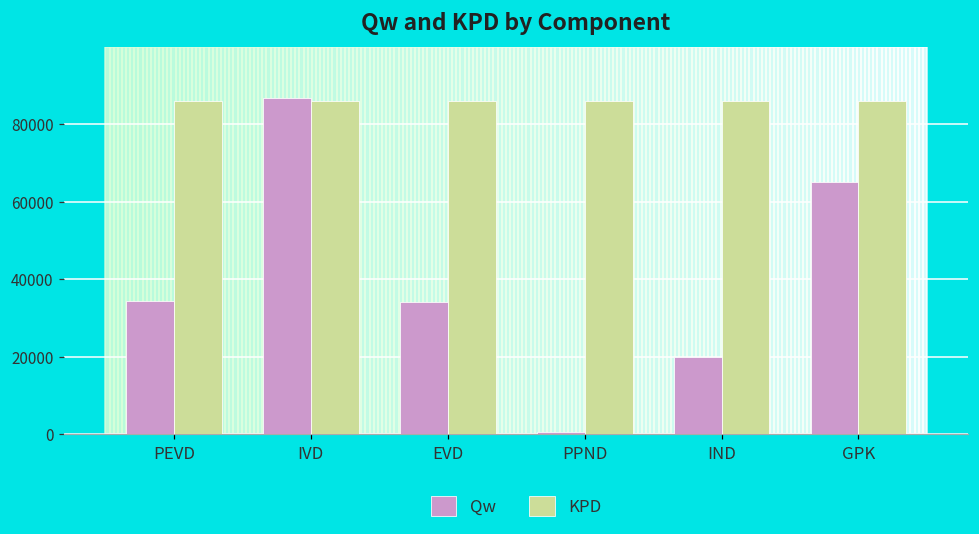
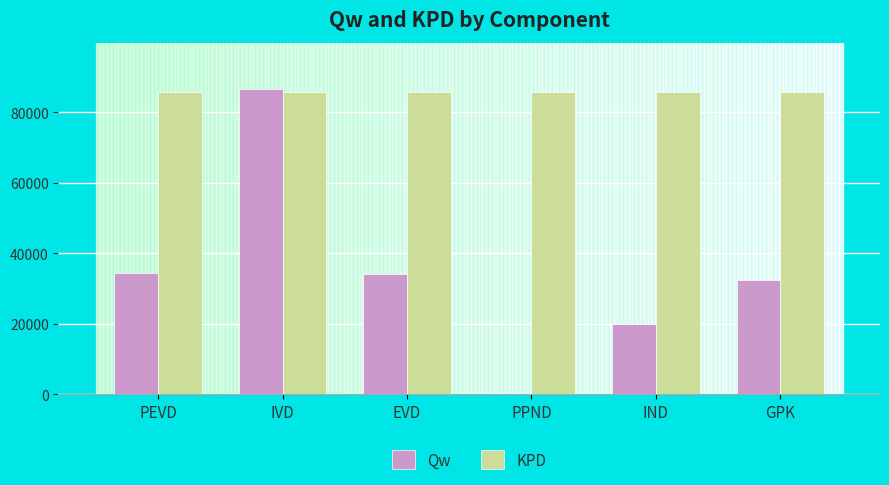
  {
    "Qw": {
      "PEVD": 34000,
      "IVD": 87000,
      "EVD": 34000,
      "IND": 20000,
-     "GPK": 65000
+     "GPK": 32000
    },
    "KPD": {
      "PEVD": 86000,
      "IVD": 86000,
      "EVD": 86000,
      "PPND": 86000,
      "IND": 86000,
      "GPK": 86000
    }
  }
